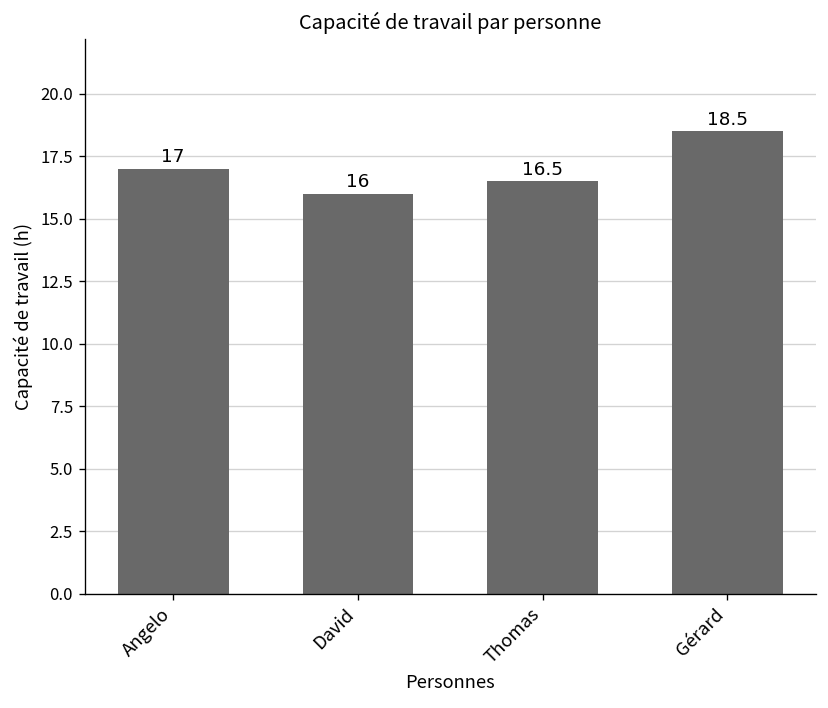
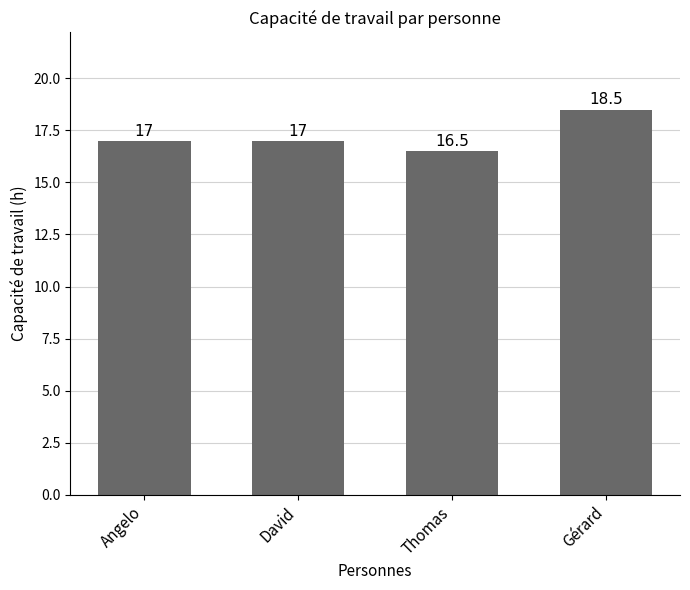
  {
    "Angelo": 17,
-   "David": 16,
+   "David": 17,
    "Thomas": 16.5,
    "Gérard": 18.5
  }
